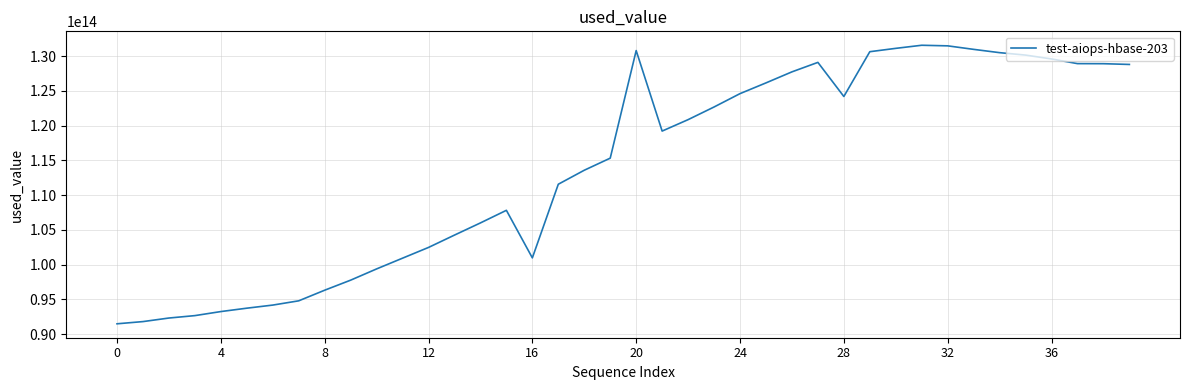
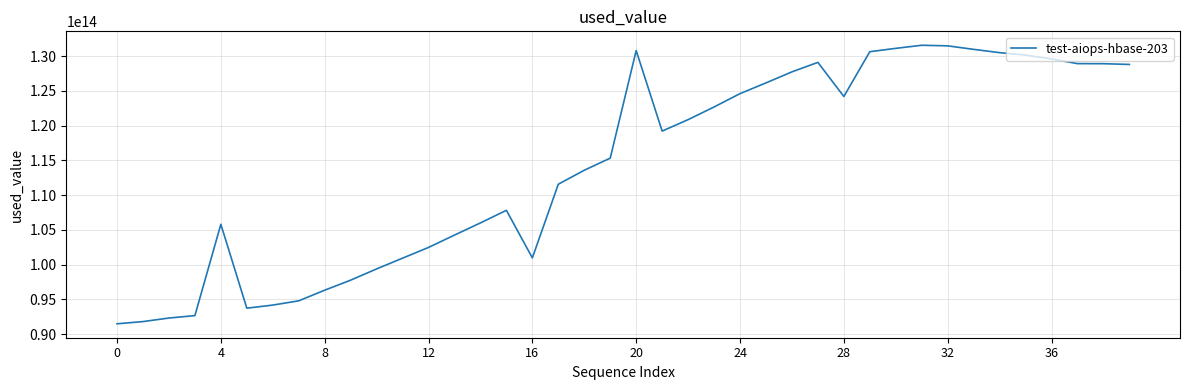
  {
    "0": 91000000000000,
-   "4": 93000000000000,
+   "4": 106000000000000,
    "8": 96000000000000,
    "12": 102000000000000,
    "16": 101000000000000,
    "20": 131000000000000,
    "24": 125000000000000,
    "28": 124000000000000,
    "32": 131000000000000
  }
